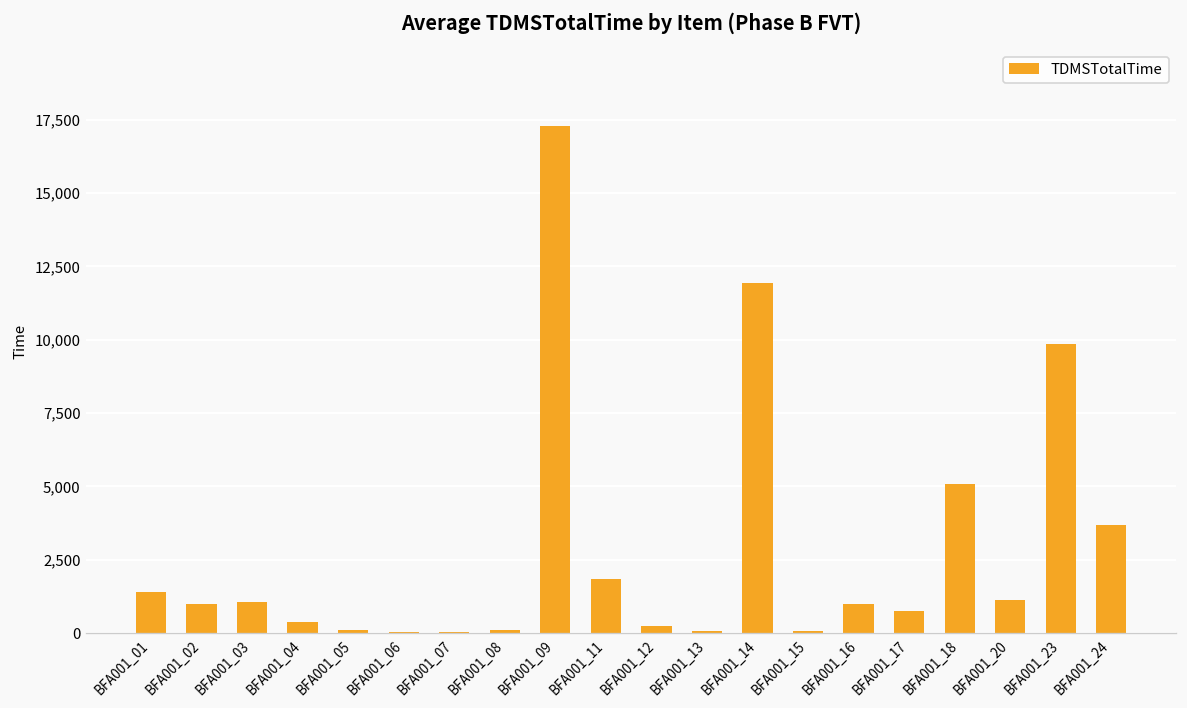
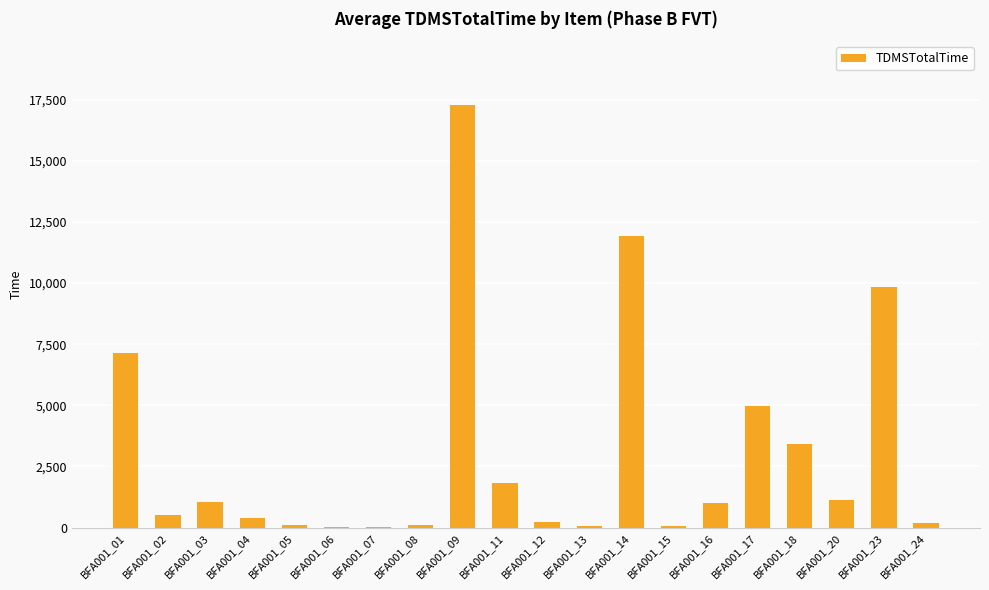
  {
-   "BFA001_01": "1,400",
-   "BFA001_02": "1,000",
+   "BFA001_01": "7,100",
+   "BFA001_02": "500",
    "BFA001_03": "1,000",
    "BFA001_04": "400",
    "BFA001_09": "17,300",
    "BFA001_11": "1,800",
    "BFA001_12": "200",
    "BFA001_14": "11,900",
    "BFA001_16": "1,000",
-   "BFA001_17": "800",
-   "BFA001_18": "5,100",
+   "BFA001_17": "5,000",
+   "BFA001_18": "3,400",
    "BFA001_20": "1,100",
    "BFA001_23": "9,800",
-   "BFA001_24": "3,700"
+   "BFA001_24": "200"
  }
